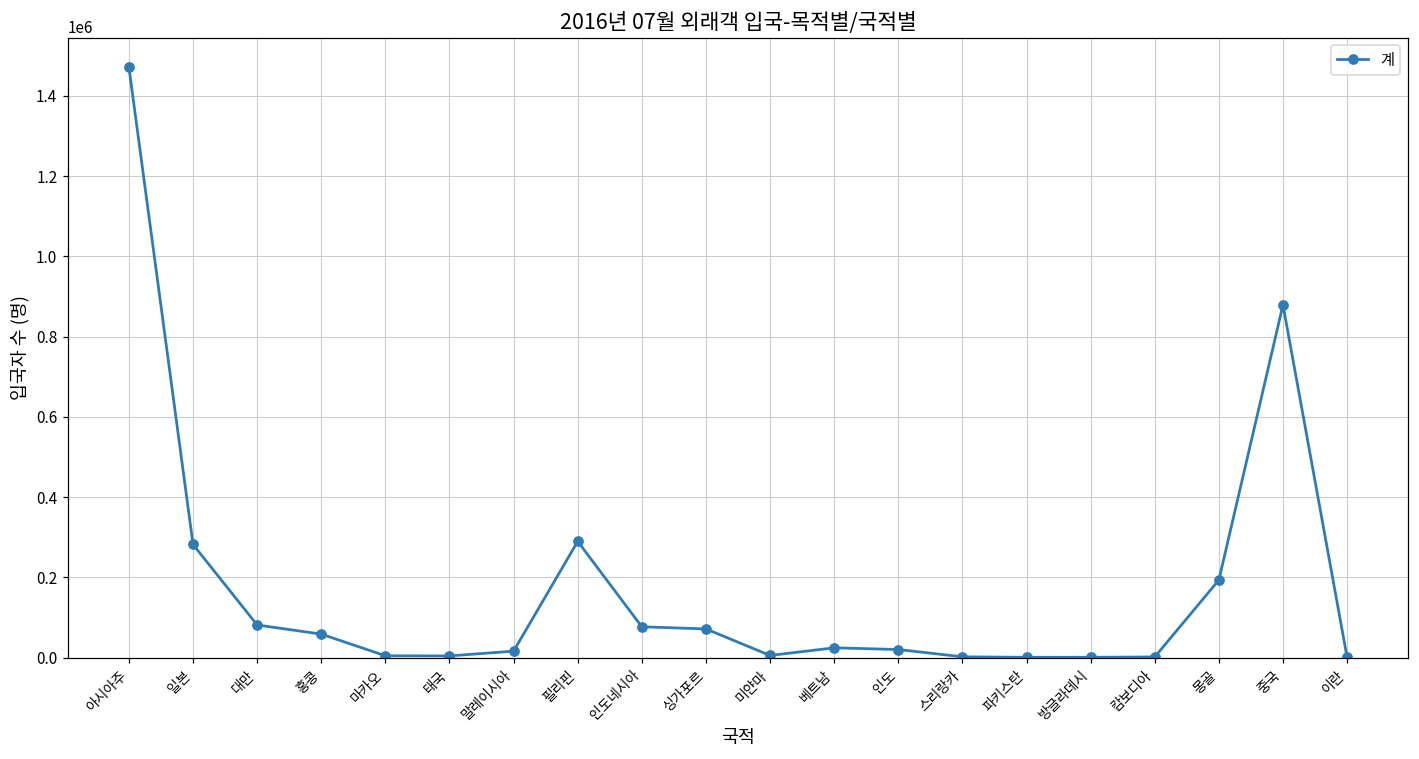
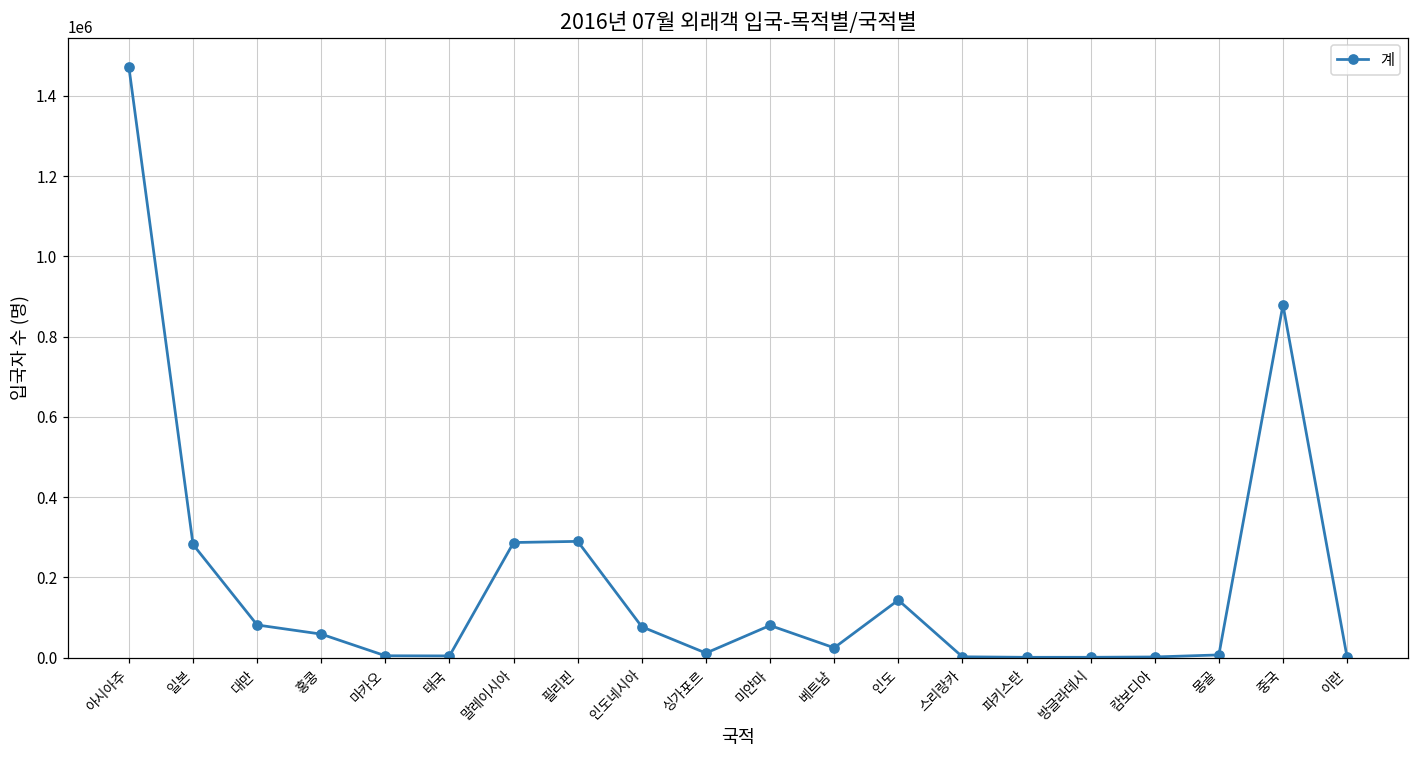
  {
    "아시아주": 1470000,
    "일본": 280000,
    "대만": 80000,
    "홍콩": 60000,
    "마카오": 0,
    "태국": 0,
-   "말레이시아": 20000,
+   "말레이시아": 290000,
    "필리핀": 290000,
    "인도네시아": 80000,
-   "싱가포르": 70000,
-   "미얀마": 10000,
+   "싱가포르": 10000,
+   "미얀마": 80000,
    "베트남": 20000,
-   "인도": 20000,
+   "인도": 140000,
    "스리랑카": 0,
    "파키스탄": 0,
    "방글라데시": 0,
    "캄보디아": 0,
-   "몽골": 190000,
+   "몽골": 10000,
    "중국": 880000,
    "이란": 0
  }
